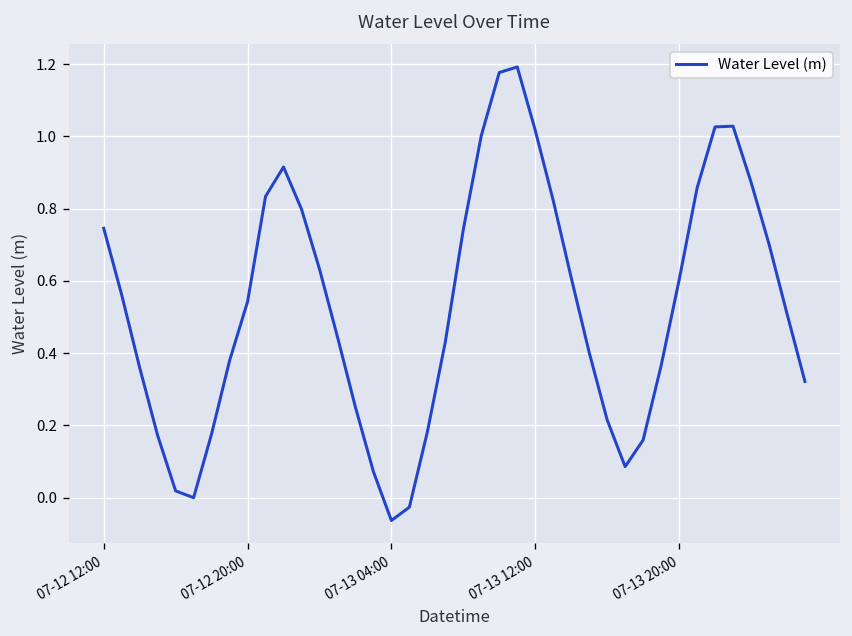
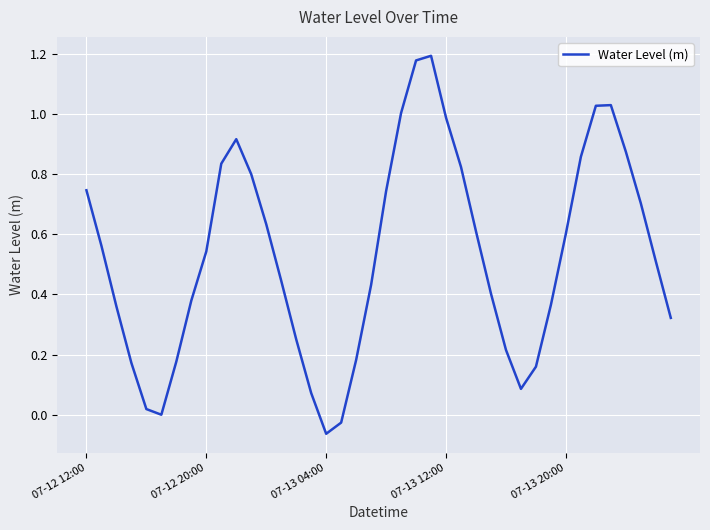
  {
    "07-12 12:00": 0.75,
    "07-12 20:00": 0.54,
    "07-13 04:00": -0.06,
-   "07-13 12:00": 1.02,
+   "07-13 12:00": 0.99,
    "07-13 20:00": 0.60
  }
